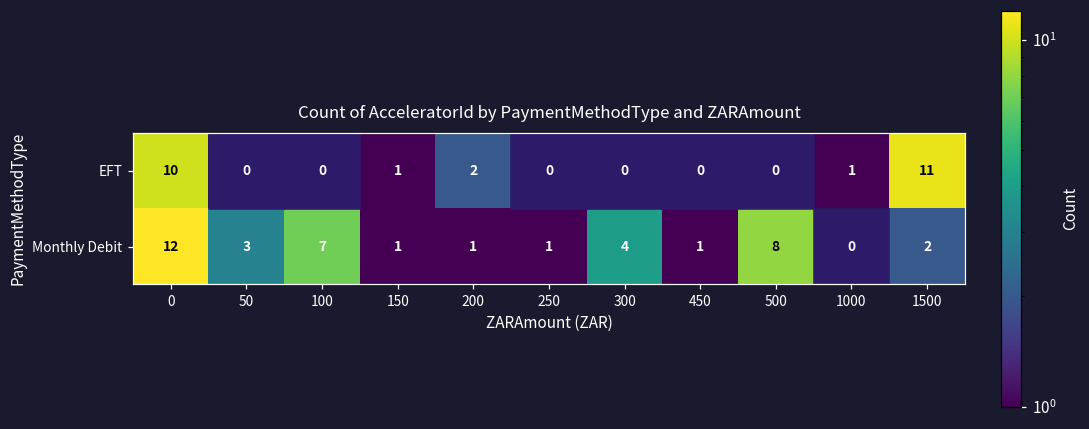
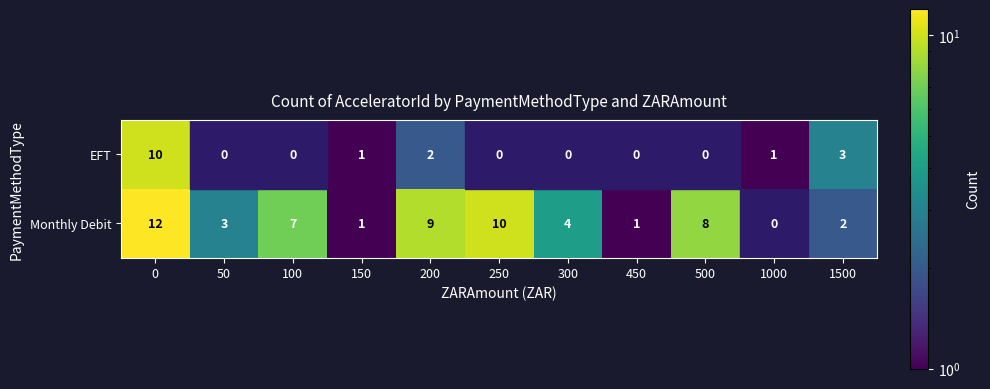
  {
    "EFT": {
      "0": 10,
      "150": 1,
      "200": 2,
      "1000": 1,
-     "1500": 11
+     "1500": 3
    },
    "Monthly Debit": {
      "0": 12,
      "50": 3,
      "100": 7,
      "150": 1,
-     "200": 1,
-     "250": 1,
+     "200": 9,
+     "250": 10,
      "300": 4,
      "450": 1,
      "500": 8,
      "1500": 2
    }
  }
